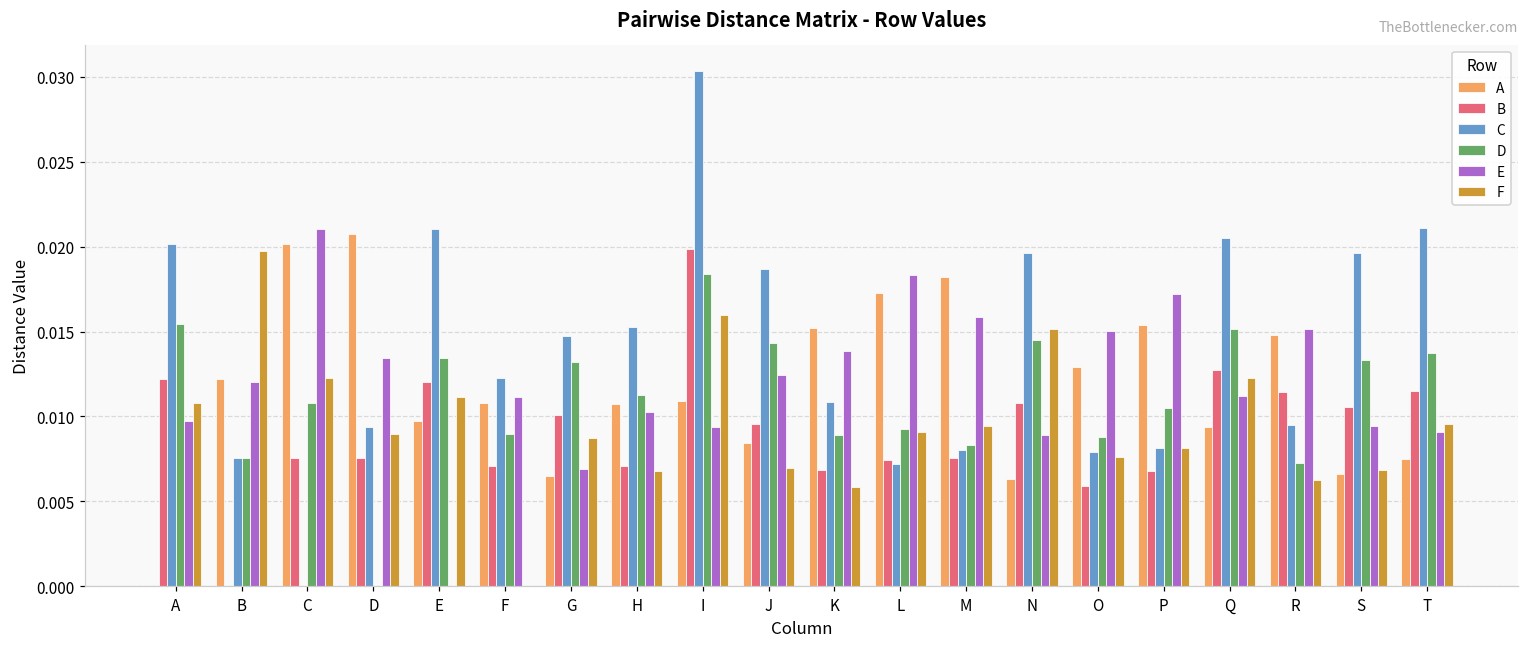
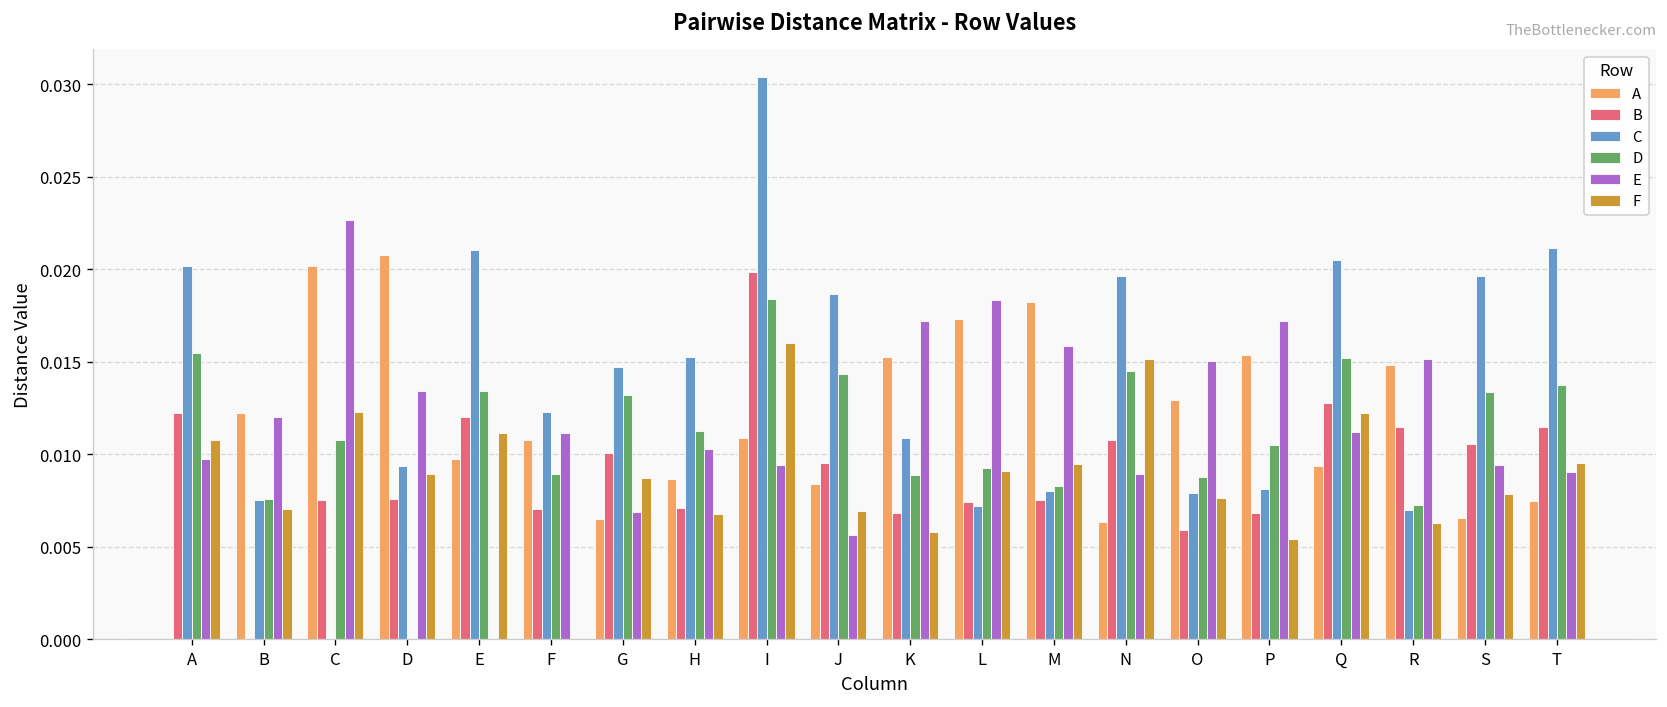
  {
    "A": {
      "A": 0.0000,
      "B": 0.0122,
      "C": 0.0202,
      "D": 0.0208,
      "E": 0.0097,
      "F": 0.0108,
      "G": 0.0065,
-     "H": 0.0107,
+     "H": 0.0087,
      "I": 0.0109,
      "J": 0.0084,
      "K": 0.0152,
      "L": 0.0173,
      "M": 0.0182,
      "N": 0.0063,
      "O": 0.0129,
      "P": 0.0154,
      "Q": 0.0094,
      "R": 0.0148,
      "S": 0.0066,
      "T": 0.0075
    },
    "B": {
      "A": 0.0122,
      "B": 0.0000,
      "C": 0.0075,
      "D": 0.0076,
      "E": 0.0120,
      "F": 0.0071,
      "G": 0.0101,
      "H": 0.0071,
      "I": 0.0198,
      "J": 0.0095,
      "K": 0.0068,
      "L": 0.0074,
      "M": 0.0075,
      "N": 0.0108,
      "O": 0.0059,
      "P": 0.0068,
      "Q": 0.0128,
      "R": 0.0115,
      "S": 0.0105,
      "T": 0.0115
    },
    "C": {
      "A": 0.0202,
      "B": 0.0075,
      "C": 0.0000,
      "D": 0.0094,
      "E": 0.0210,
      "F": 0.0123,
      "G": 0.0147,
      "H": 0.0153,
      "I": 0.0304,
      "J": 0.0187,
      "K": 0.0109,
      "L": 0.0072,
      "M": 0.0080,
      "N": 0.0196,
      "O": 0.0079,
      "P": 0.0081,
      "Q": 0.0205,
-     "R": 0.0095,
+     "R": 0.0070,
      "S": 0.0196,
      "T": 0.0211
    },
    "D": {
      "A": 0.0155,
      "B": 0.0076,
      "C": 0.0108,
      "D": 0.0000,
      "E": 0.0134,
      "F": 0.0090,
      "G": 0.0132,
      "H": 0.0113,
      "I": 0.0184,
      "J": 0.0143,
      "K": 0.0089,
      "L": 0.0093,
      "M": 0.0083,
      "N": 0.0145,
      "O": 0.0088,
      "P": 0.0105,
      "Q": 0.0152,
      "R": 0.0073,
      "S": 0.0133,
      "T": 0.0137
    },
    "E": {
      "A": 0.0097,
      "B": 0.0120,
-     "C": 0.0210,
+     "C": 0.0227,
      "D": 0.0134,
      "E": 0.0000,
      "F": 0.0112,
      "G": 0.0069,
      "H": 0.0103,
      "I": 0.0094,
-     "J": 0.0124,
-     "K": 0.0139,
+     "J": 0.0056,
+     "K": 0.0172,
      "L": 0.0183,
      "M": 0.0158,
      "N": 0.0089,
      "O": 0.0150,
      "P": 0.0172,
      "Q": 0.0112,
      "R": 0.0152,
      "S": 0.0094,
      "T": 0.0091
    },
    "F": {
      "A": 0.0108,
-     "B": 0.0197,
+     "B": 0.0071,
      "C": 0.0123,
      "D": 0.0090,
      "E": 0.0112,
      "F": 0.0000,
      "G": 0.0087,
      "H": 0.0068,
      "I": 0.0160,
      "J": 0.0070,
      "K": 0.0058,
      "L": 0.0091,
      "M": 0.0095,
      "N": 0.0152,
      "O": 0.0076,
-     "P": 0.0082,
+     "P": 0.0054,
      "Q": 0.0122,
      "R": 0.0063,
-     "S": 0.0069,
+     "S": 0.0079,
      "T": 0.0095
    }
  }
